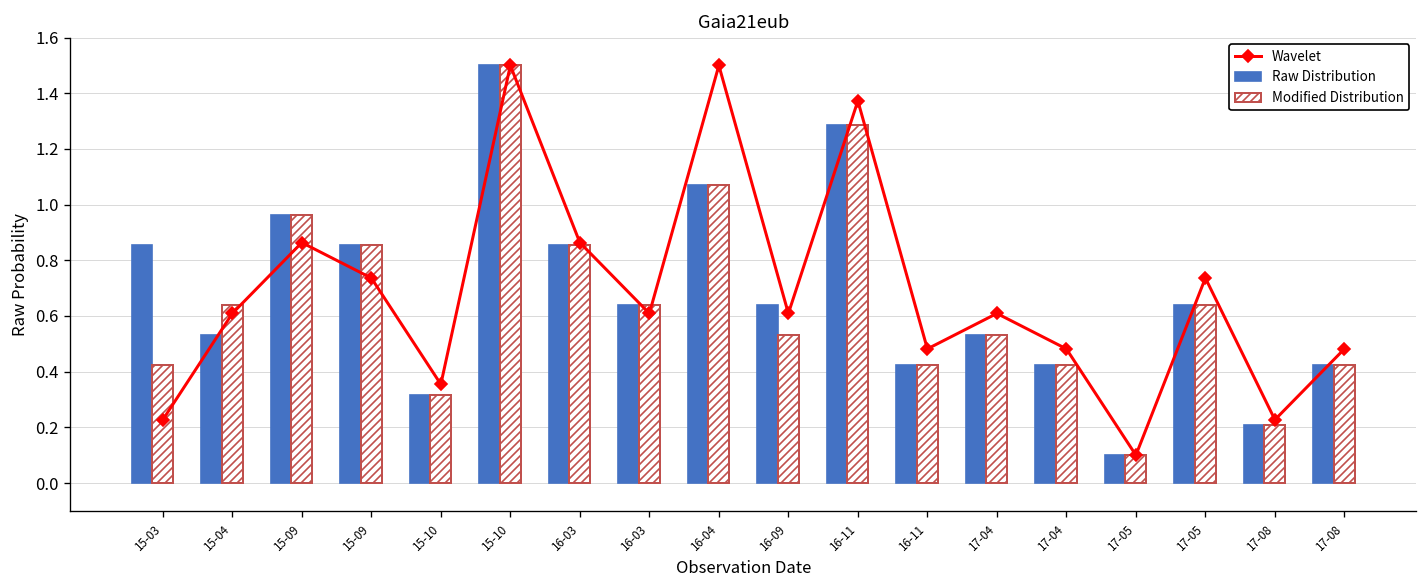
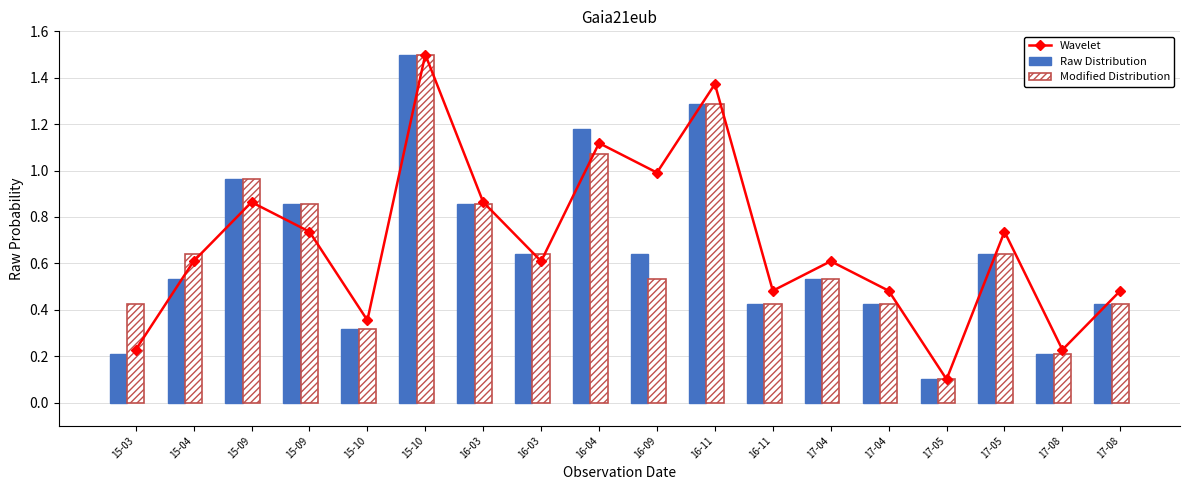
  {
    "Raw Distribution": {
-     "15-03": 0.85,
+     "15-03": 0.21,
      "15-04": 0.53,
-     "16-04": 1.07,
+     "16-04": 1.18,
      "16-09": 0.64
    },
    "Wavelet": {
      "15-03": 0.23,
      "15-04": 0.61,
-     "16-04": 1.50,
-     "16-09": 0.61
+     "16-04": 1.12,
+     "16-09": 0.99
    },
    "Modified Distribution": {
      "15-03": 0.42,
      "15-04": 0.64,
      "16-04": 1.07,
      "16-09": 0.53
    }
  }
